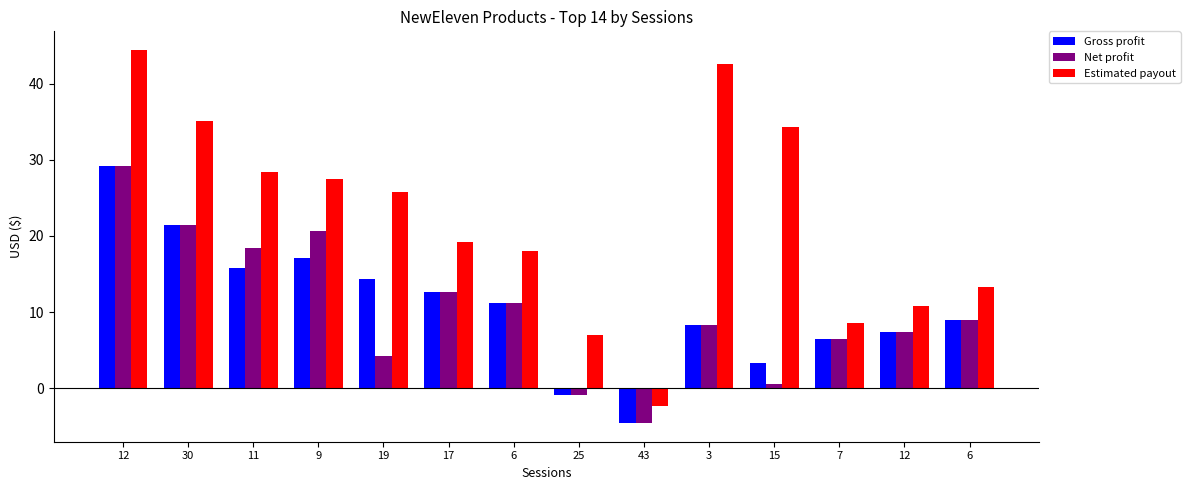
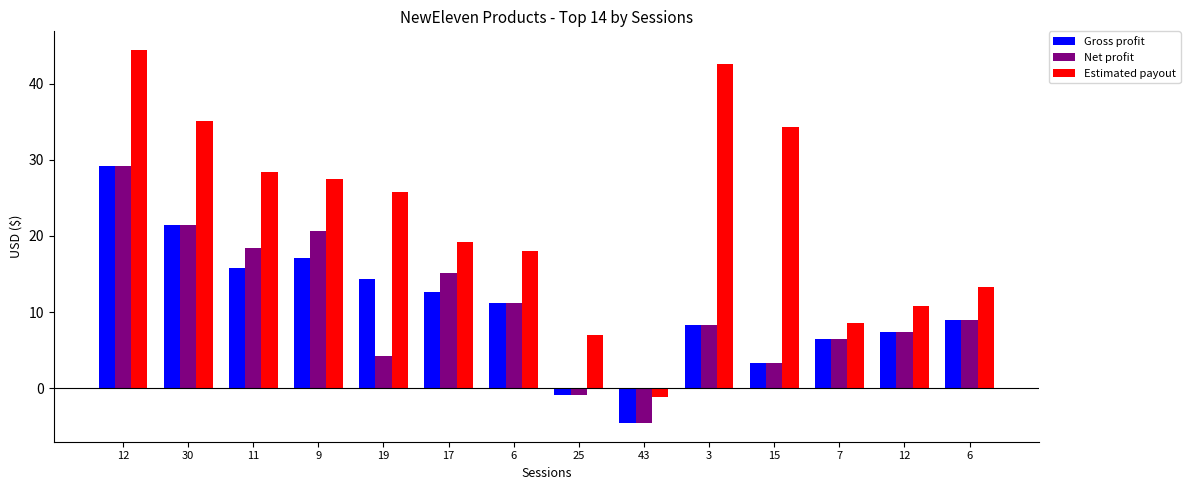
  {
    "Gross profit": {
      "30": 21,
      "11": 16,
      "9": 17,
      "19": 14,
      "17": 13,
      "25": -1,
      "43": -5,
      "3": 8,
      "15": 3,
      "7": 6
    },
    "Net profit": {
      "30": 21,
      "11": 18,
      "9": 21,
      "19": 4,
-     "17": 13,
+     "17": 15,
      "25": -1,
      "43": -5,
      "3": 8,
-     "15": 1,
+     "15": 3,
      "7": 6
    },
    "Estimated payout": {
      "30": 35,
      "11": 28,
      "9": 27,
      "19": 26,
      "17": 19,
      "25": 7,
-     "43": -2,
+     "43": -1,
      "3": 43,
      "15": 34,
      "7": 9
    }
  }
